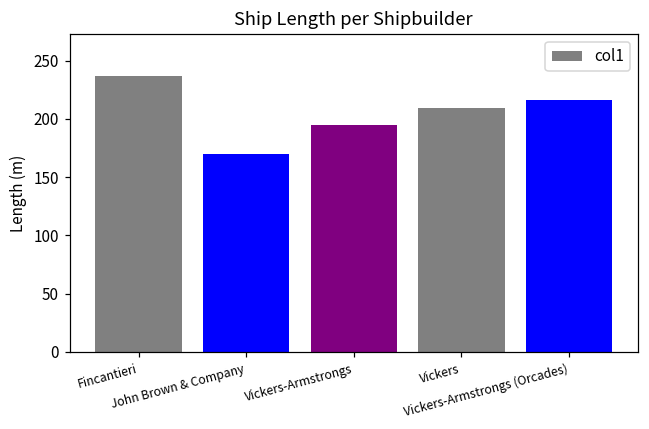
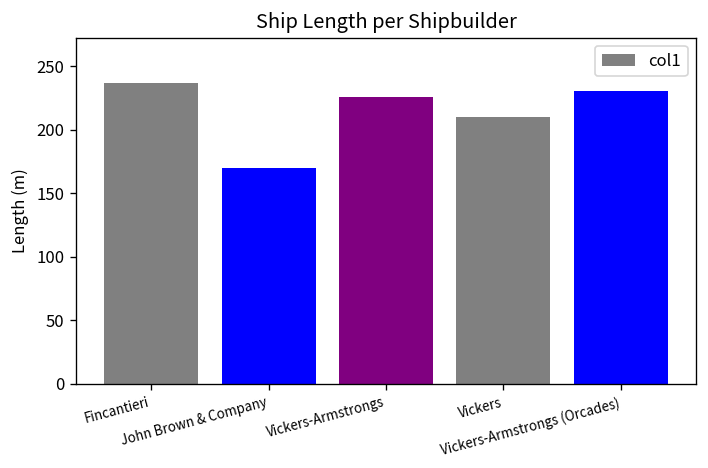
  {
    "Fincantieri": 237,
    "John Brown & Company": 170,
-   "Vickers-Armstrongs": 195,
+   "Vickers-Armstrongs": 226,
    "Vickers": 210,
-   "Vickers-Armstrongs (Orcades)": 217
+   "Vickers-Armstrongs (Orcades)": 231
  }
